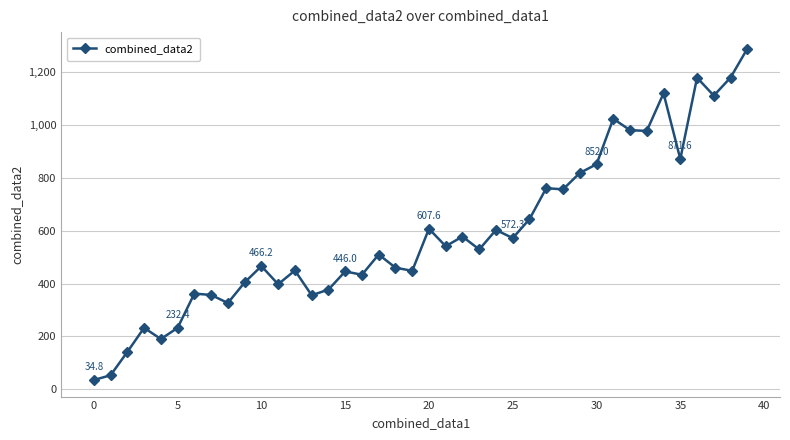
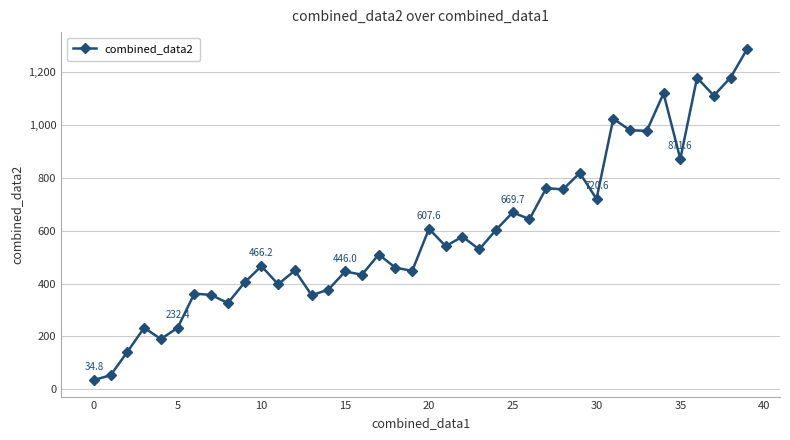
  {
    "0": 34.8,
    "5": 232.4,
    "10": 466.2,
    "15": 446.0,
    "20": 607.6,
-   "25": 572.3,
-   "30": 852.0,
+   "25": 669.7,
+   "30": 720.6,
    "35": 871.6
  }
